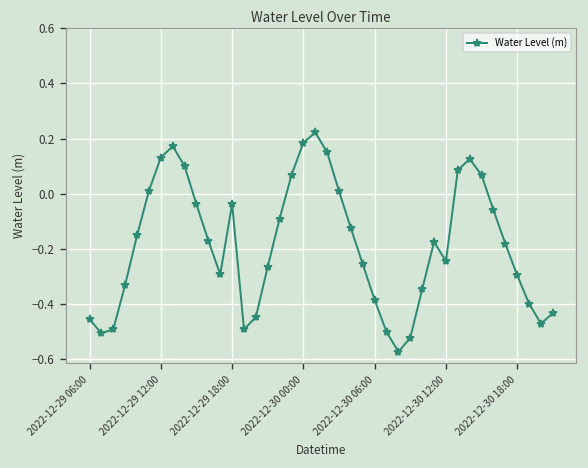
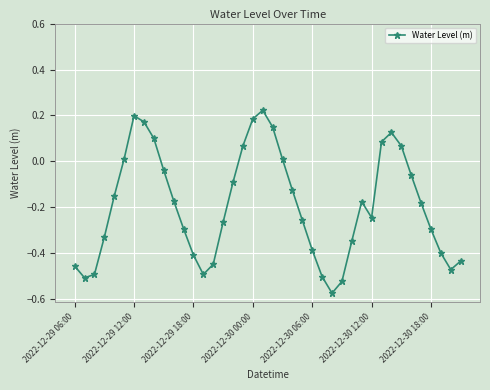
  {
    "2022-12-29 06:00": -0.46,
-   "2022-12-29 12:00": 0.13,
-   "2022-12-29 18:00": -0.04,
+   "2022-12-29 12:00": 0.20,
+   "2022-12-29 18:00": -0.41,
    "2022-12-30 00:00": 0.18,
    "2022-12-30 06:00": -0.39,
    "2022-12-30 12:00": -0.24,
    "2022-12-30 18:00": -0.30
  }
